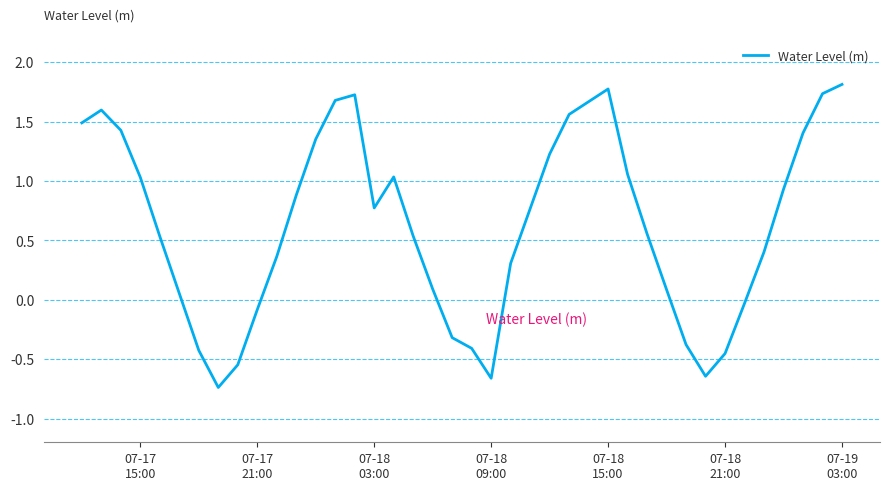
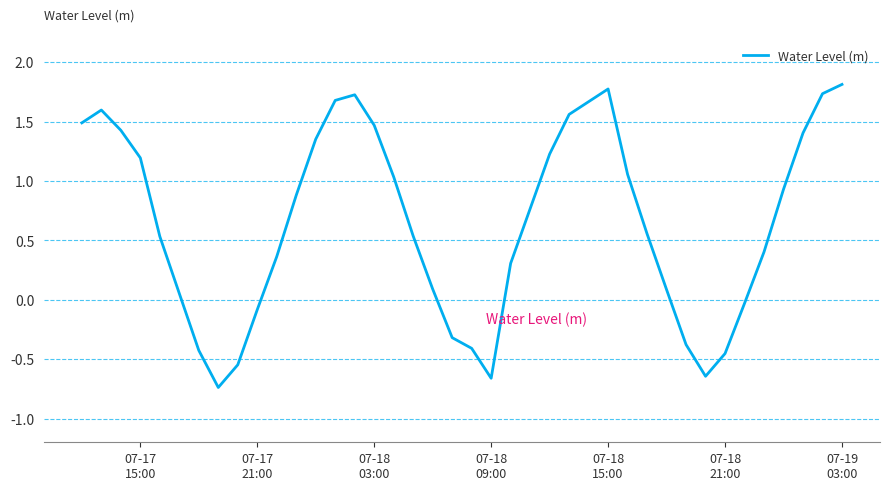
  {
-   "07-17 15:00": 1.03,
+   "07-17 15:00": 1.19,
    "07-17 21:00": -0.08,
-   "07-18 03:00": 0.77,
+   "07-18 03:00": 1.47,
    "07-18 09:00": -0.66,
    "07-18 15:00": 1.77,
    "07-18 21:00": -0.45,
    "07-19 03:00": 1.81
  }
